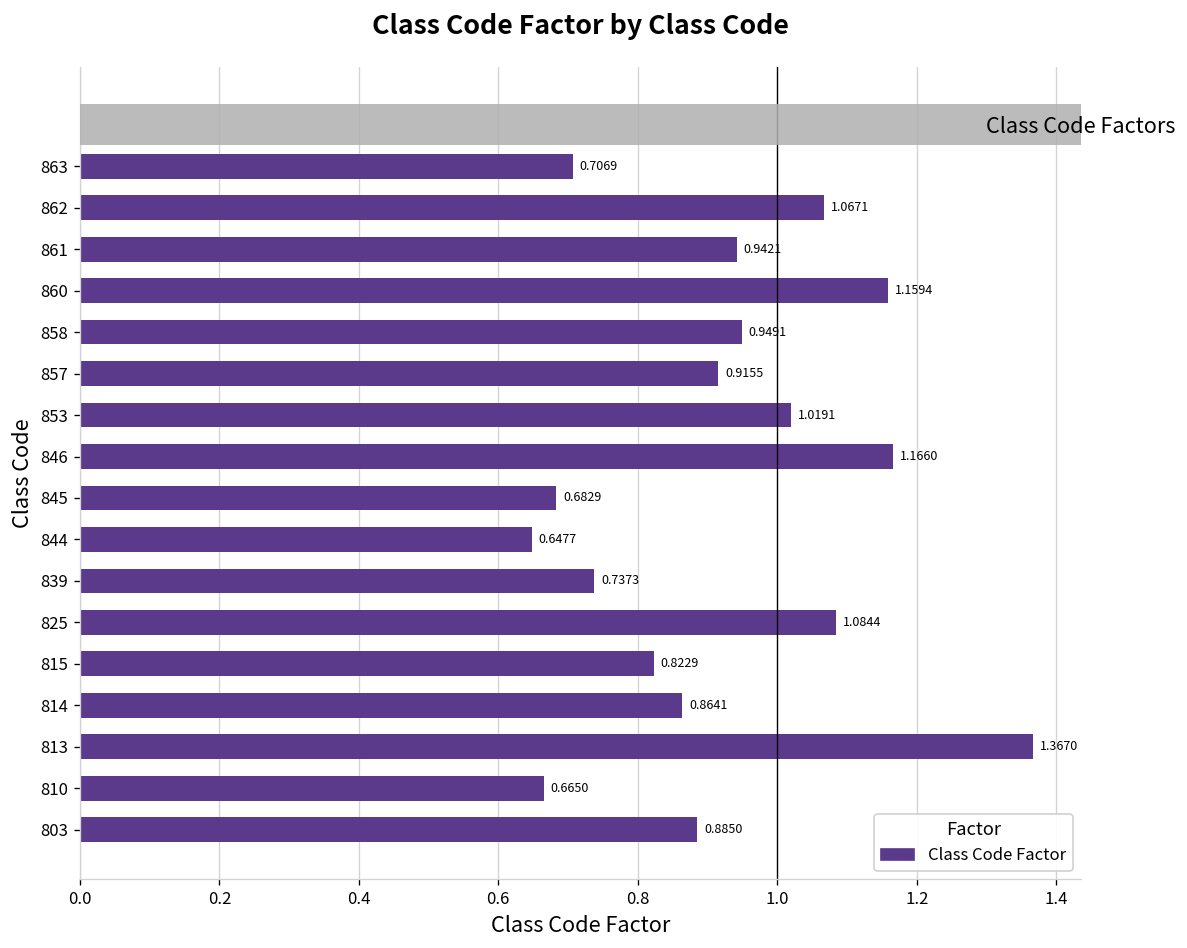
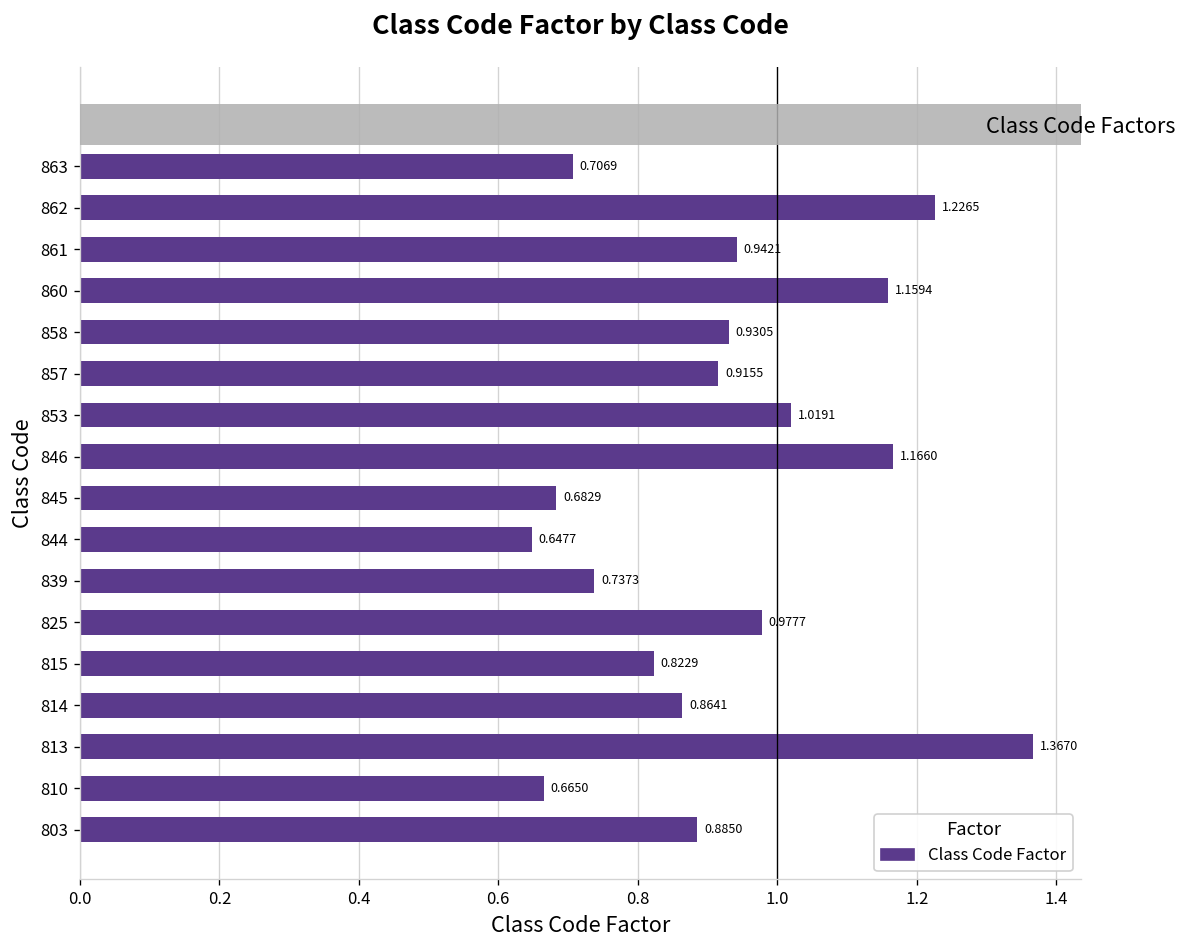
  {
    "863": 0.7069,
-   "862": 1.0671,
+   "862": 1.2265,
    "861": 0.9421,
    "860": 1.1594,
-   "858": 0.9491,
+   "858": 0.9305,
    "857": 0.9155,
    "853": 1.0191,
    "846": 1.1660,
    "845": 0.6829,
    "844": 0.6477,
    "839": 0.7373,
-   "825": 1.0844,
+   "825": 0.9777,
    "815": 0.8229,
    "814": 0.8641,
    "813": 1.3670,
    "810": 0.6650,
    "803": 0.8850
  }
